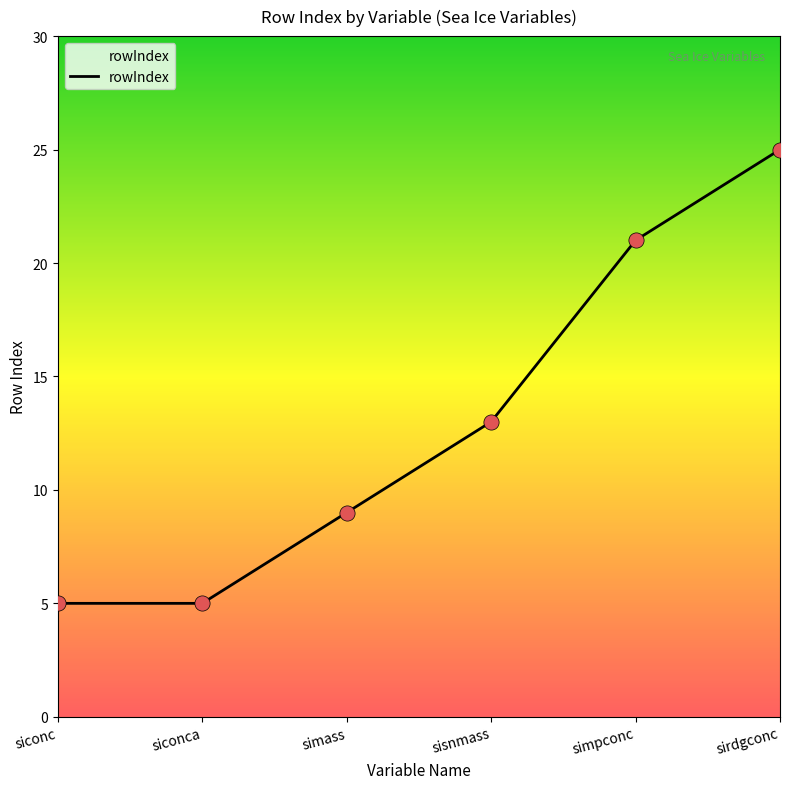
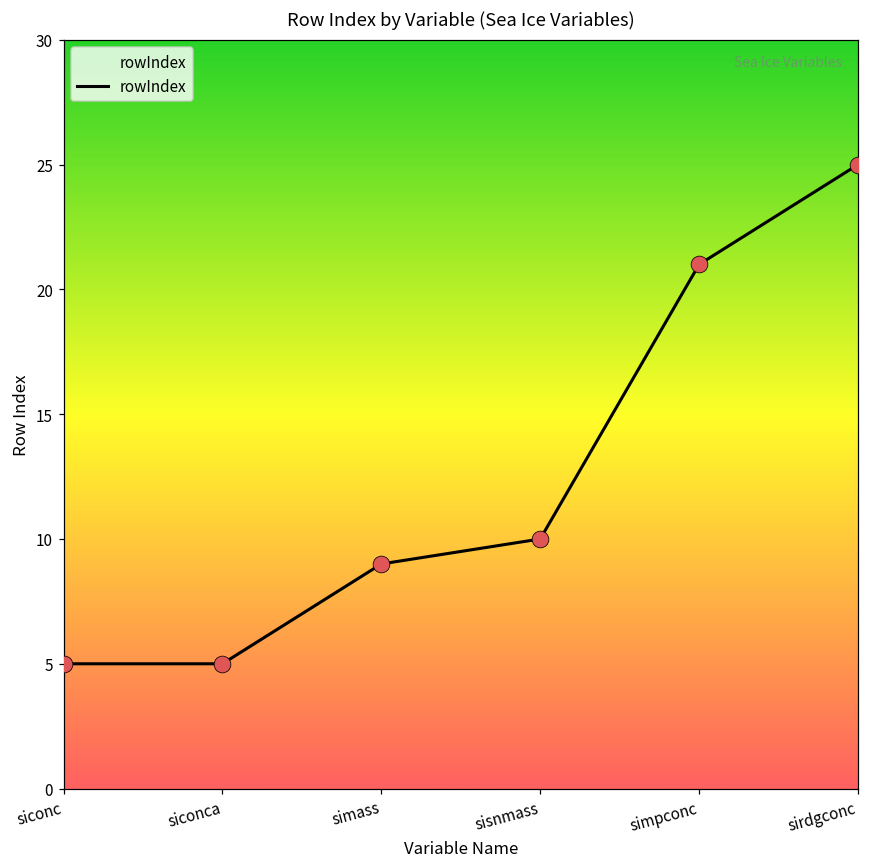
  {
    "siconc": 5,
    "siconca": 5,
    "simass": 9,
-   "sisnmass": 13,
+   "sisnmass": 10,
    "simpconc": 21,
    "sirdgconc": 25
  }
